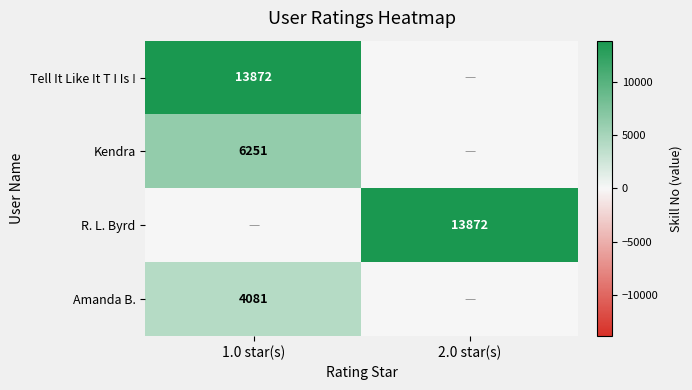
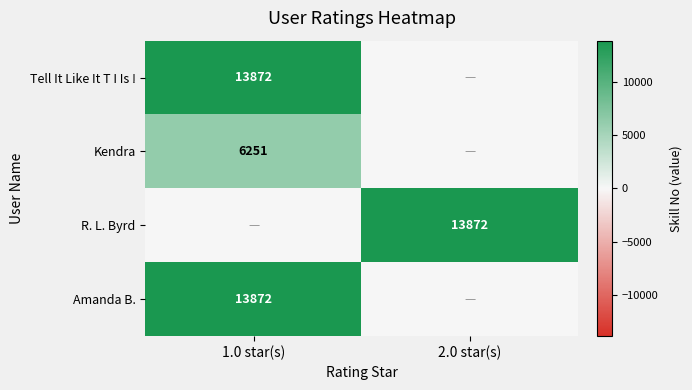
  {
    "Tell It Like It T I Is !": {
      "1.0 star(s)": 13872
    },
    "Kendra": {
      "1.0 star(s)": 6251
    },
    "R. L. Byrd": {
      "2.0 star(s)": 13872
    },
    "Amanda B.": {
-     "1.0 star(s)": 4081
+     "1.0 star(s)": 13872
    }
  }
